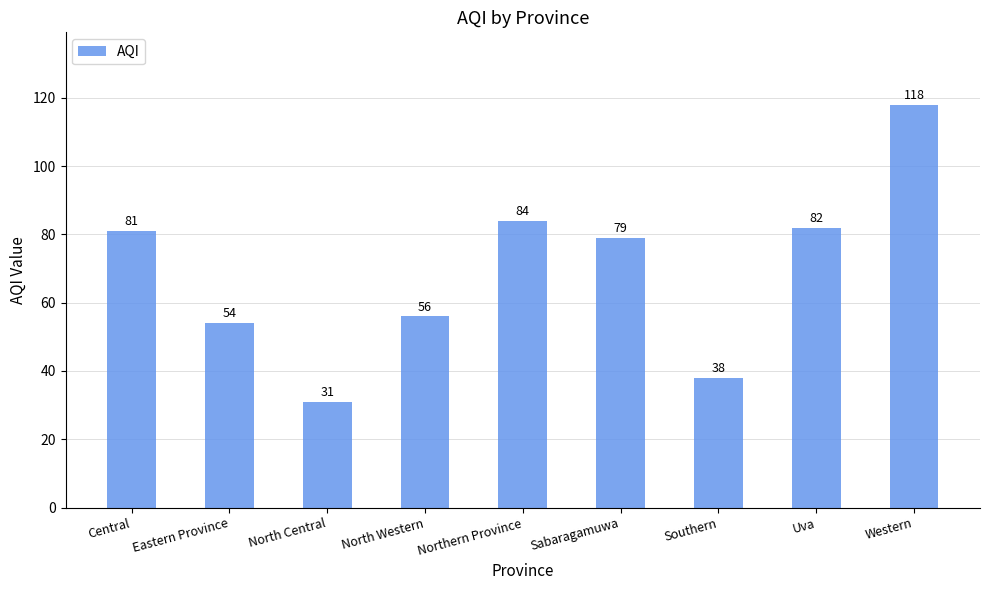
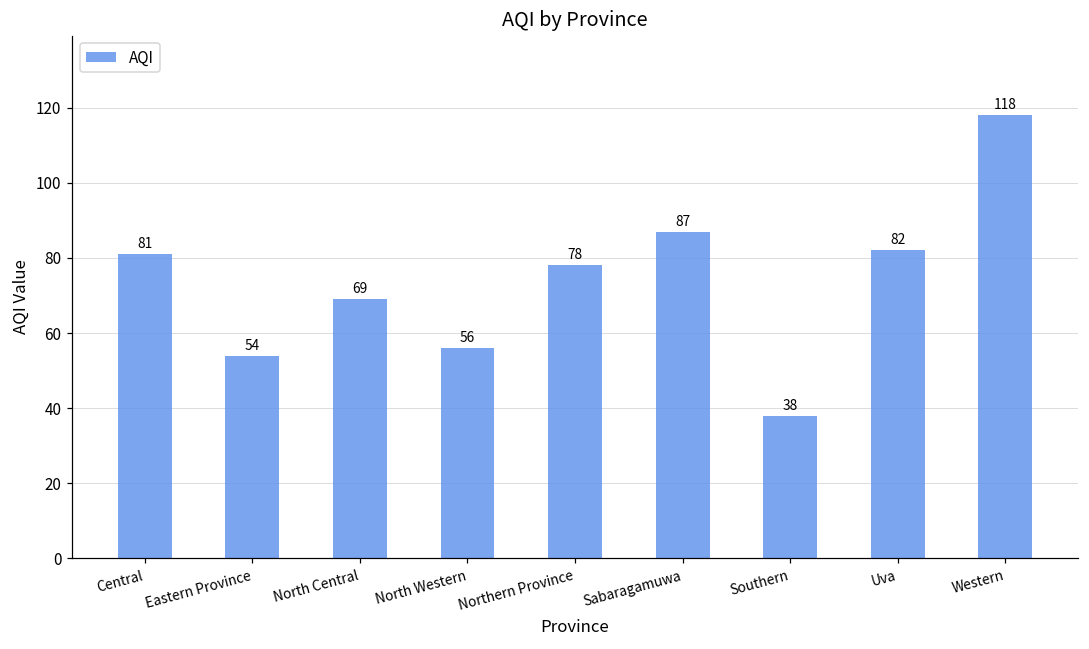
  {
    "Central": 81,
    "Eastern Province": 54,
-   "North Central": 31,
+   "North Central": 69,
    "North Western": 56,
-   "Northern Province": 84,
-   "Sabaragamuwa": 79,
+   "Northern Province": 78,
+   "Sabaragamuwa": 87,
    "Southern": 38,
    "Uva": 82,
    "Western": 118
  }
